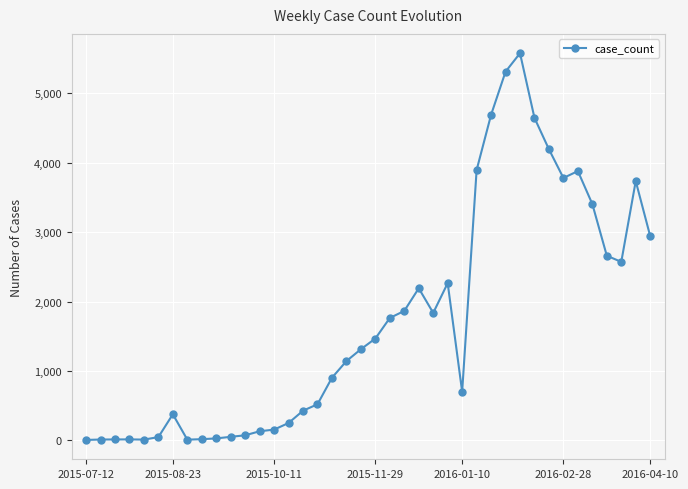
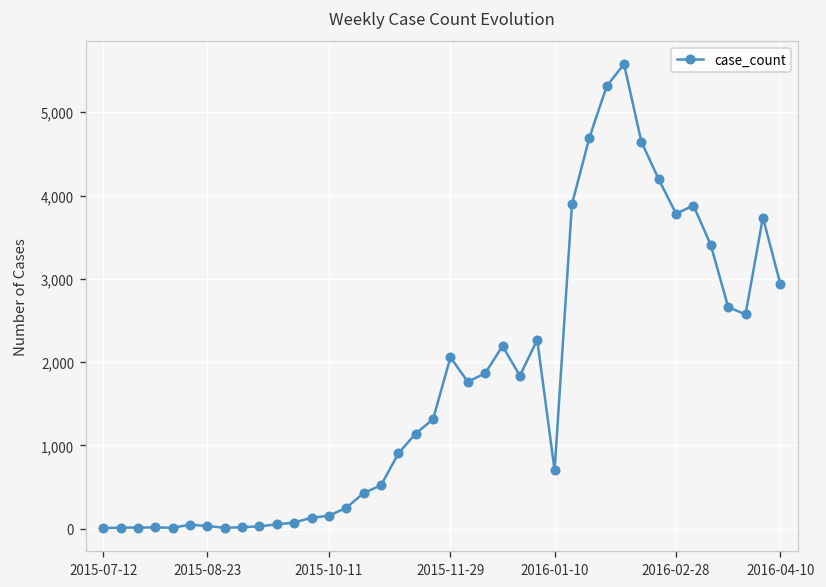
  {
    "2015-07-12": "0",
-   "2015-08-23": "400",
+   "2015-08-23": "0",
    "2015-10-11": "200",
-   "2015-11-29": "1,500",
+   "2015-11-29": "2,100",
    "2016-01-10": "700",
    "2016-02-28": "3,800",
    "2016-04-10": "2,900"
  }
